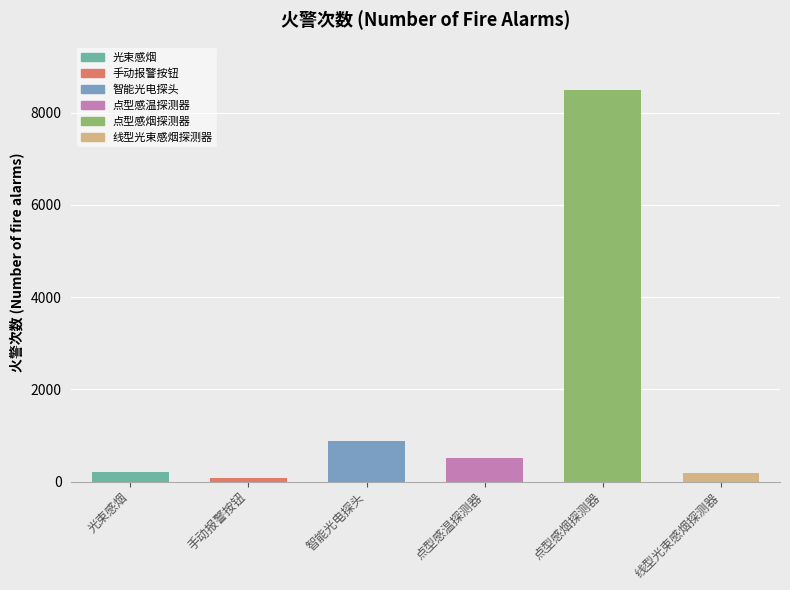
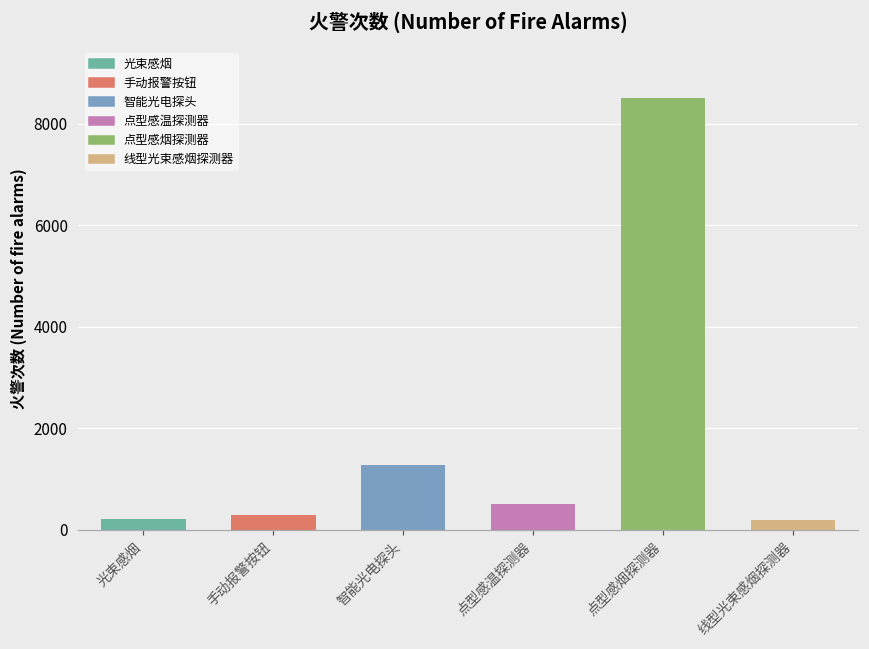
  {
    "光束感烟": 200,
-   "手动报警按钮": 100,
-   "智能光电探头": 900,
+   "手动报警按钮": 300,
+   "智能光电探头": 1300,
    "点型感温探测器": 500,
    "点型感烟探测器": 8500,
    "线型光束感烟探测器": 200
  }
